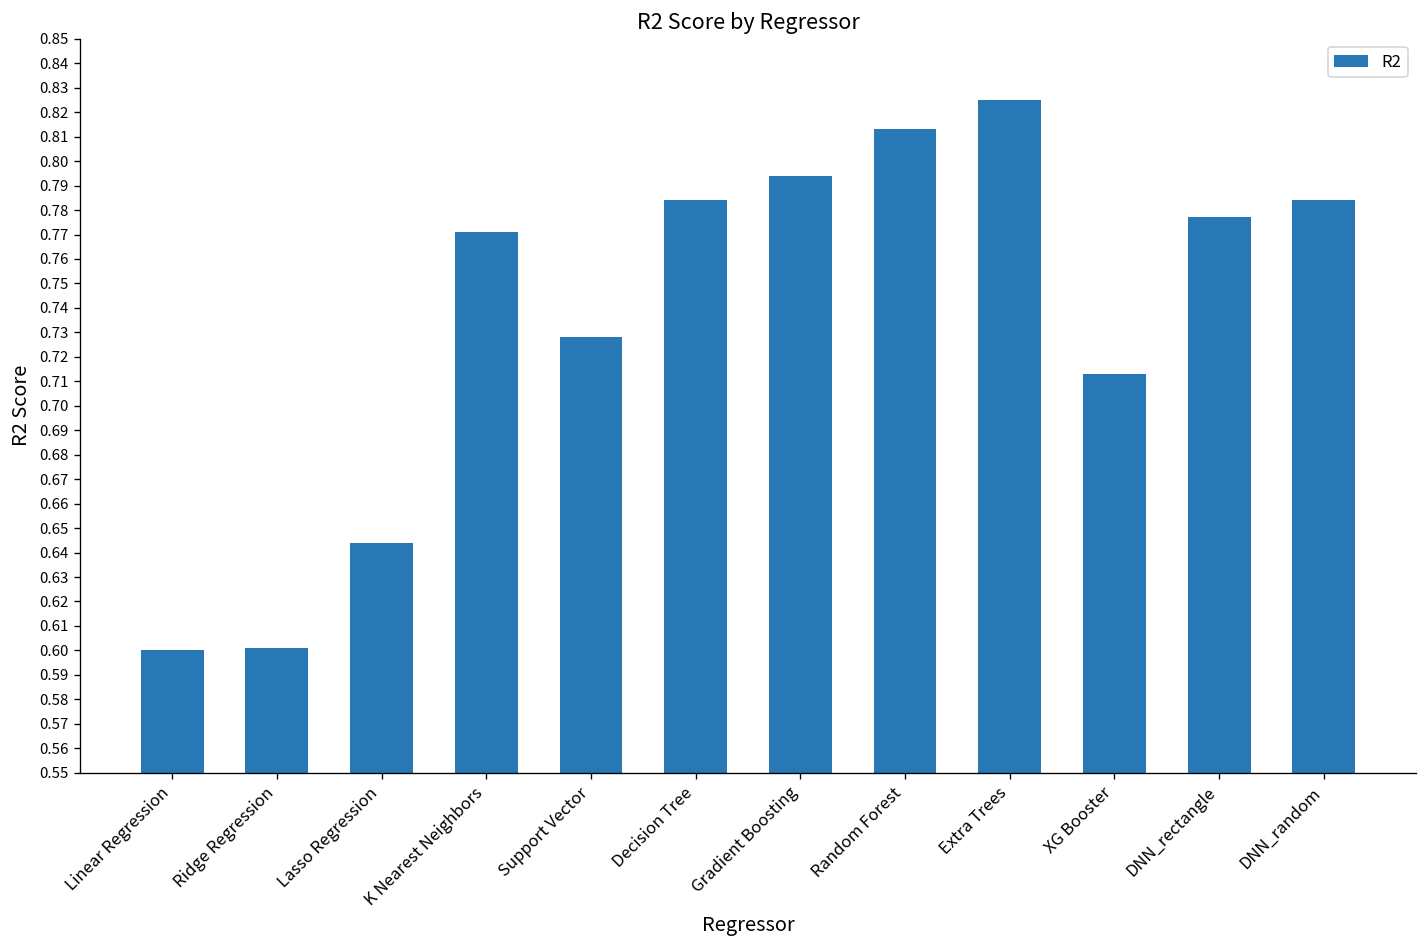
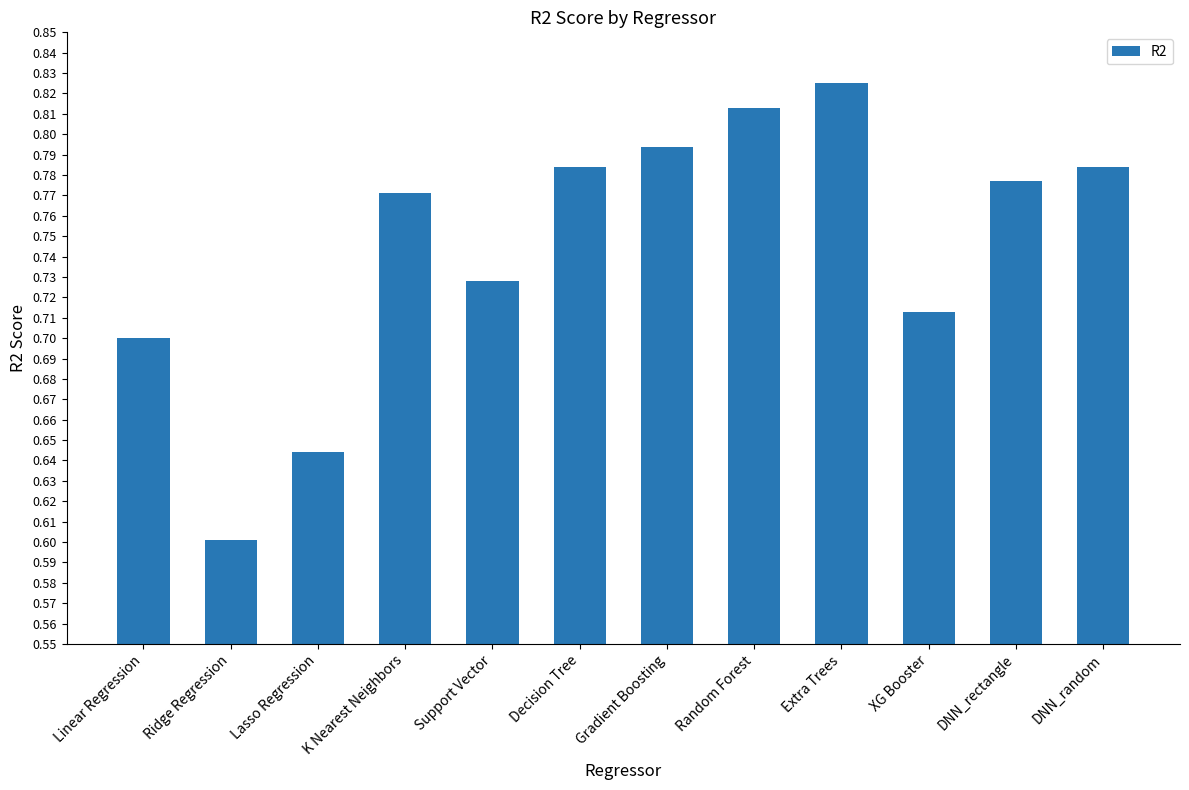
  {
-   "Linear Regression": 0.6,
+   "Linear Regression": 0.7,
    "Ridge Regression": 0.6,
    "Lasso Regression": 0.644,
    "K Nearest Neighbors": 0.771,
    "Support Vector": 0.728,
    "Decision Tree": 0.784,
    "Gradient Boosting": 0.794,
    "Random Forest": 0.813,
    "Extra Trees": 0.825,
    "XG Booster": 0.713,
    "DNN_rectangle": 0.777,
    "DNN_random": 0.784
  }
